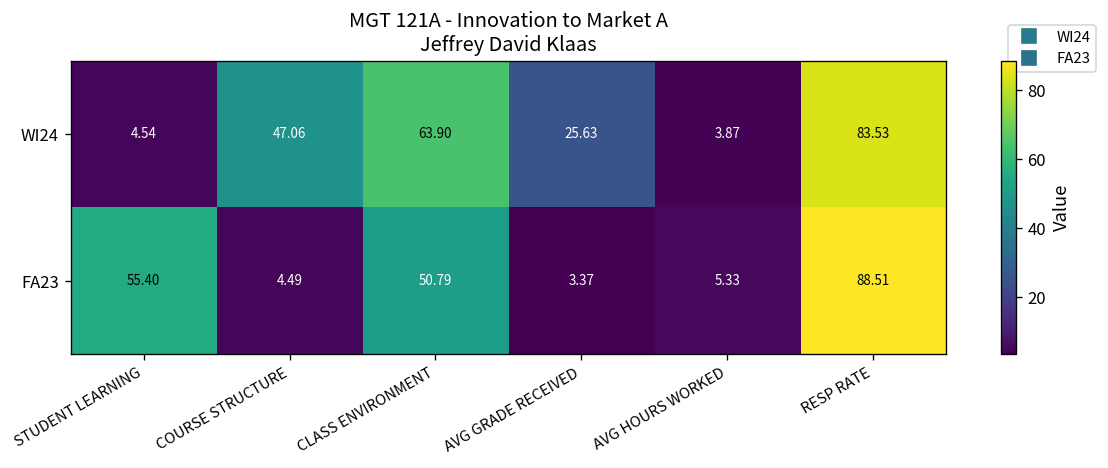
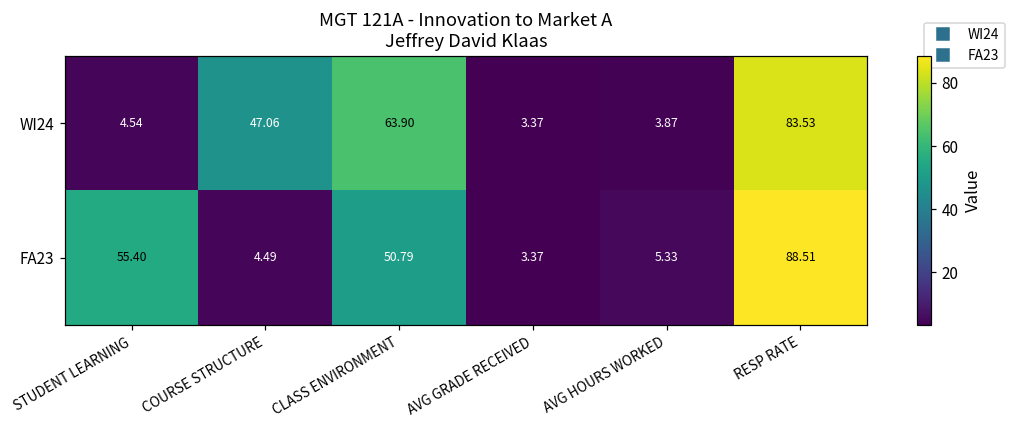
  {
    "WI24": {
      "STUDENT LEARNING": 4.54,
      "COURSE STRUCTURE": 47.06,
      "CLASS ENVIRONMENT": 63.90,
-     "AVG GRADE RECEIVED": 25.63,
+     "AVG GRADE RECEIVED": 3.37,
      "AVG HOURS WORKED": 3.87,
      "RESP RATE": 83.53
    },
    "FA23": {
      "STUDENT LEARNING": 55.40,
      "COURSE STRUCTURE": 4.49,
      "CLASS ENVIRONMENT": 50.79,
      "AVG GRADE RECEIVED": 3.37,
      "AVG HOURS WORKED": 5.33,
      "RESP RATE": 88.51
    }
  }
